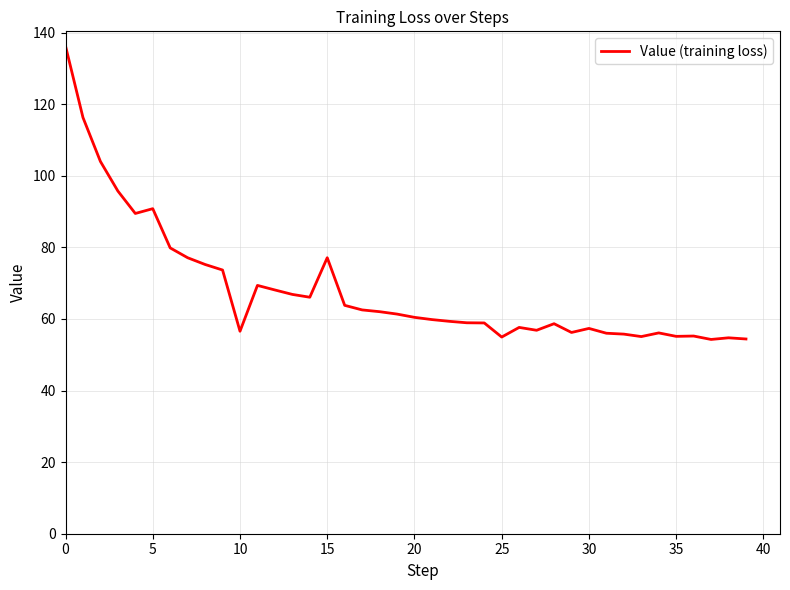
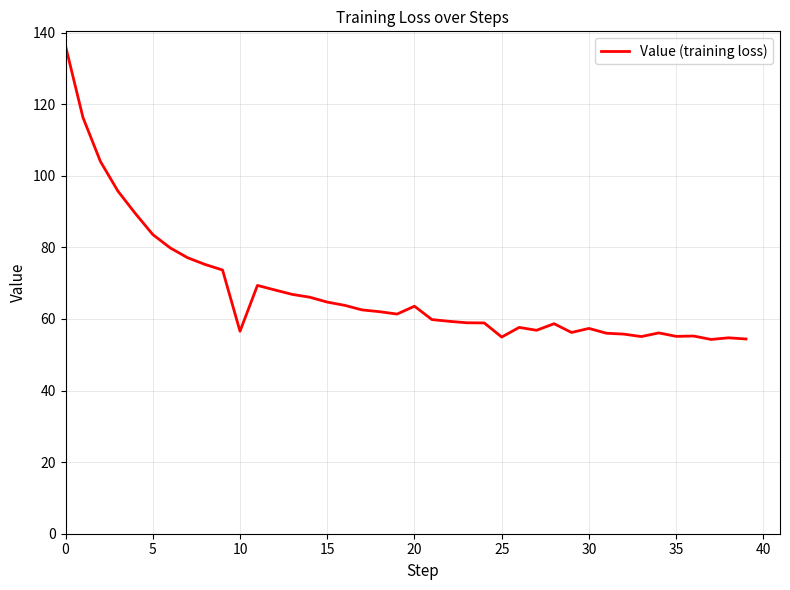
  {
    "0": 136,
-   "5": 91,
+   "5": 84,
    "10": 57,
-   "15": 77,
-   "20": 60,
+   "15": 65,
+   "20": 64,
    "25": 55,
    "30": 57,
    "35": 55
  }
